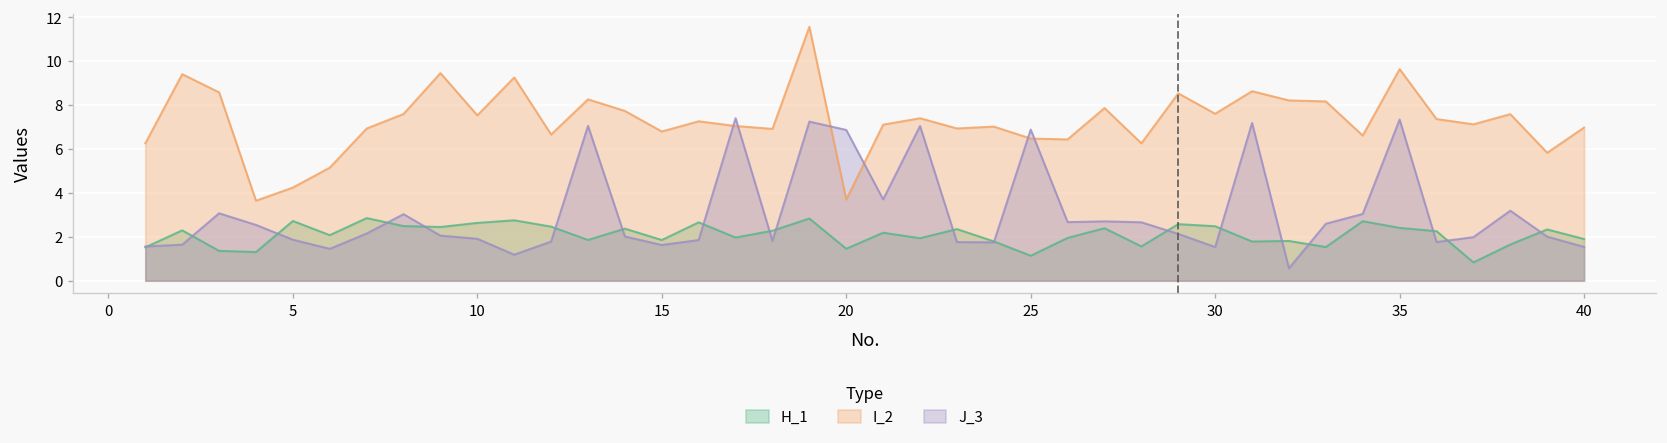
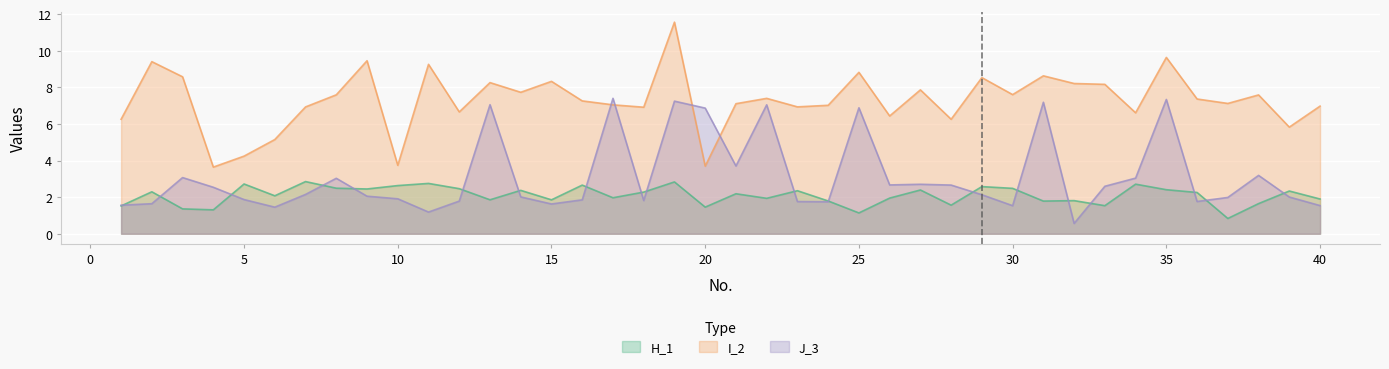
  {
    "I_2": {
      "5": 4.2,
-     "10": 7.5,
-     "15": 6.8,
+     "10": 3.7,
+     "15": 8.3,
      "20": 3.7,
-     "25": 6.5,
+     "25": 8.8,
      "30": 7.6,
      "35": 9.6,
      "40": 7.0
    }
  }
